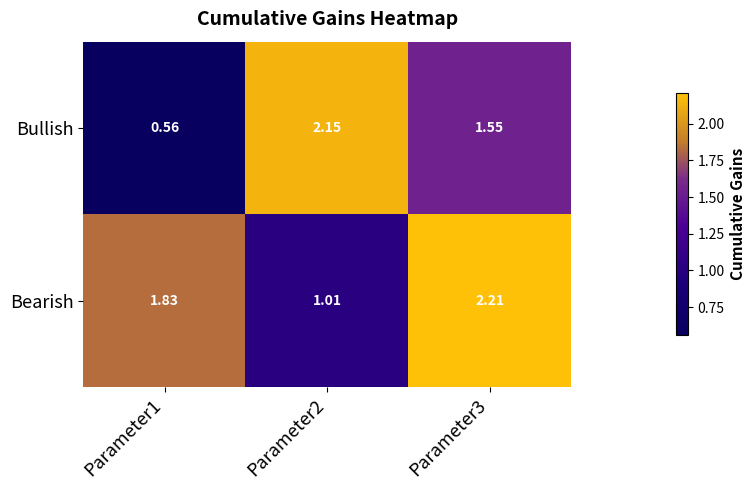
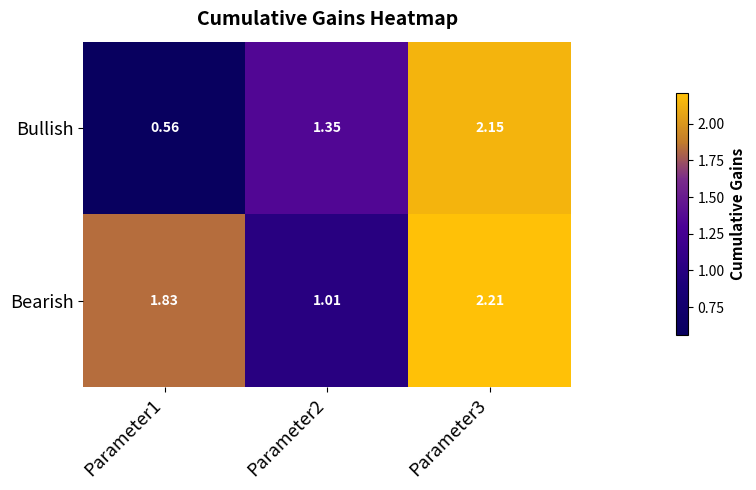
  {
    "Bullish": {
      "Parameter1": 0.56,
-     "Parameter2": 2.15,
-     "Parameter3": 1.55
+     "Parameter2": 1.35,
+     "Parameter3": 2.15
    },
    "Bearish": {
      "Parameter1": 1.83,
      "Parameter2": 1.01,
      "Parameter3": 2.21
    }
  }
